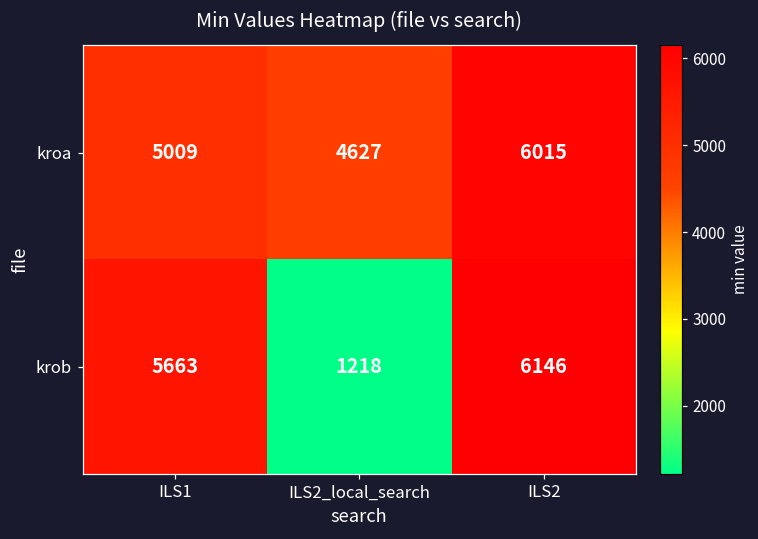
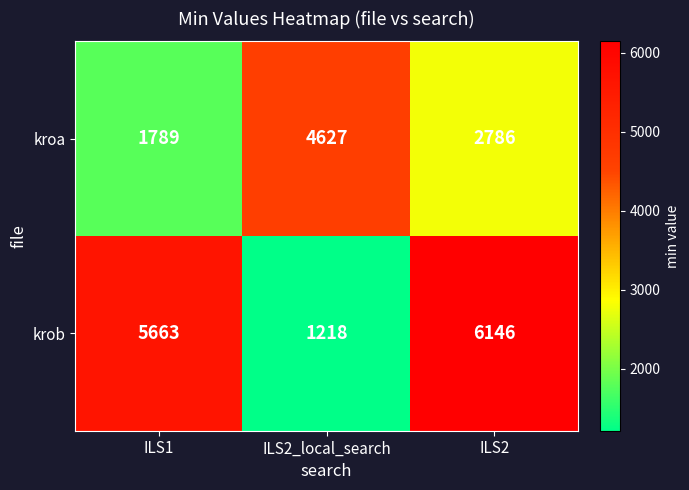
  {
    "kroa": {
-     "ILS1": 5009,
+     "ILS1": 1789,
      "ILS2_local_search": 4627,
-     "ILS2": 6015
+     "ILS2": 2786
    },
    "krob": {
      "ILS1": 5663,
      "ILS2_local_search": 1218,
      "ILS2": 6146
    }
  }
